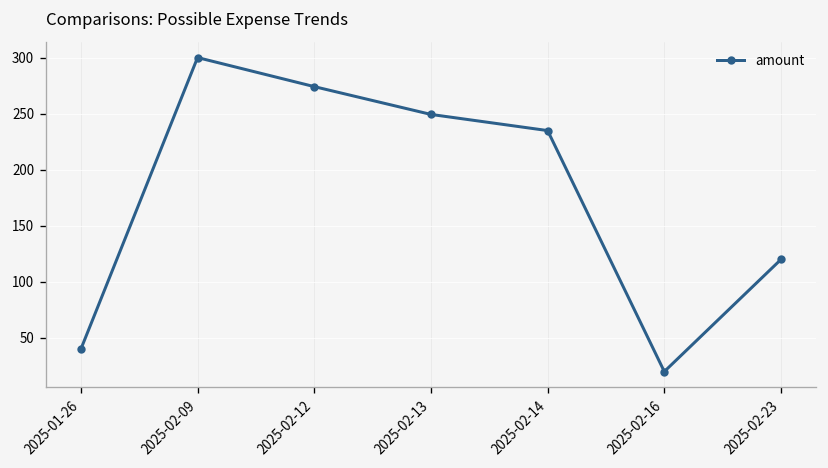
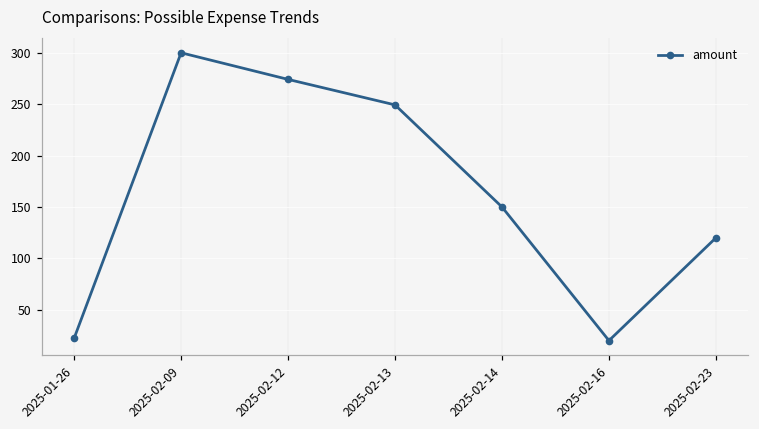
  {
-   "2025-01-26": 40,
+   "2025-01-26": 20,
    "2025-02-09": 300,
    "2025-02-12": 270,
    "2025-02-13": 250,
-   "2025-02-14": 230,
+   "2025-02-14": 150,
    "2025-02-16": 20,
    "2025-02-23": 120
  }
